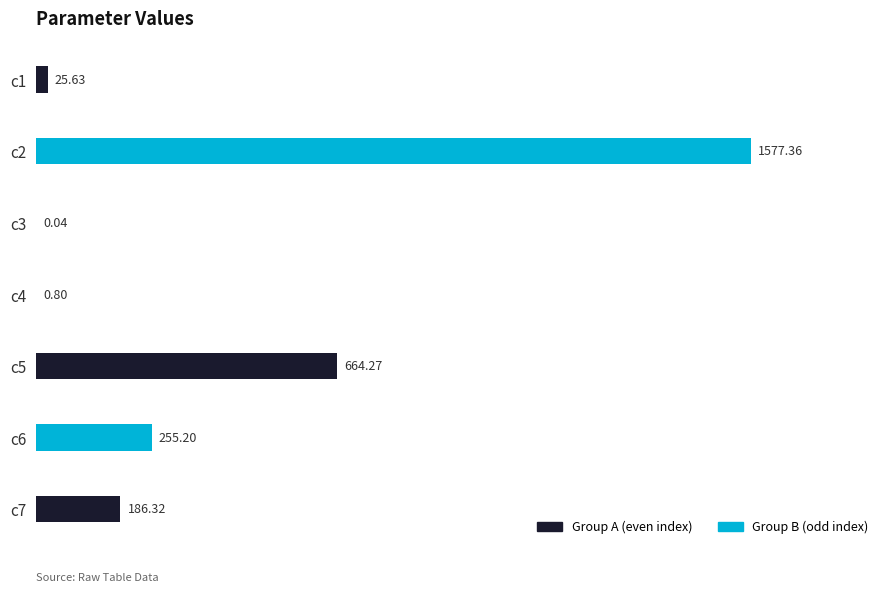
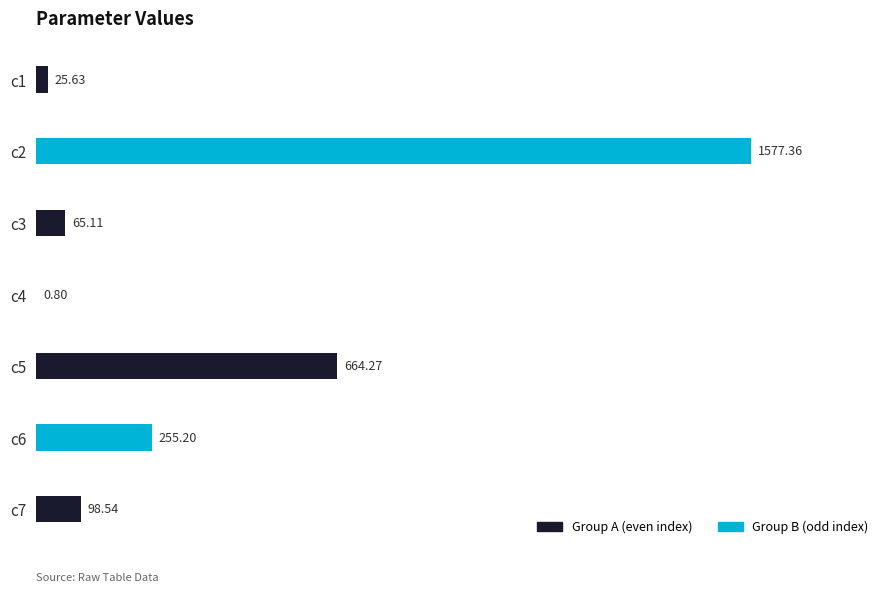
  {
    "c1": 25.63,
    "c2": 1577.36,
-   "c3": 0.04,
+   "c3": 65.11,
    "c4": 0.80,
    "c5": 664.27,
    "c6": 255.20,
-   "c7": 186.32
+   "c7": 98.54
  }
